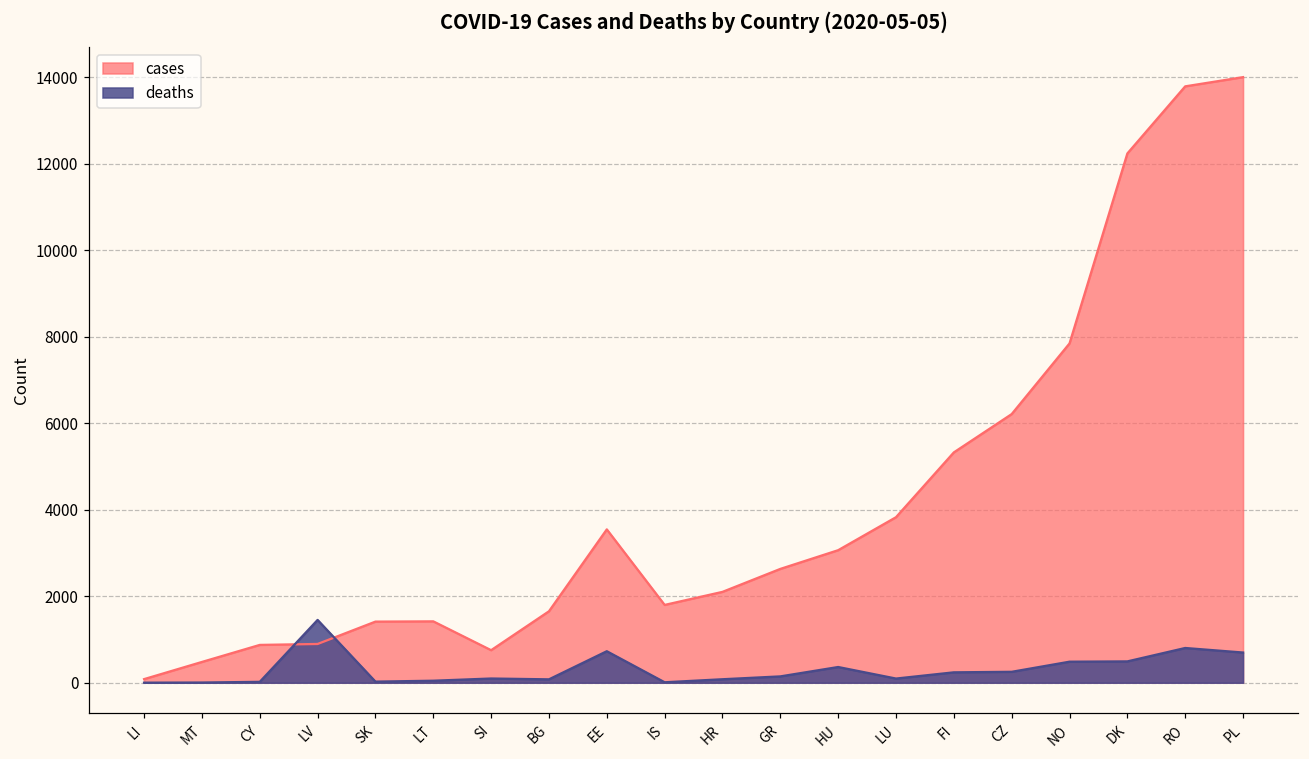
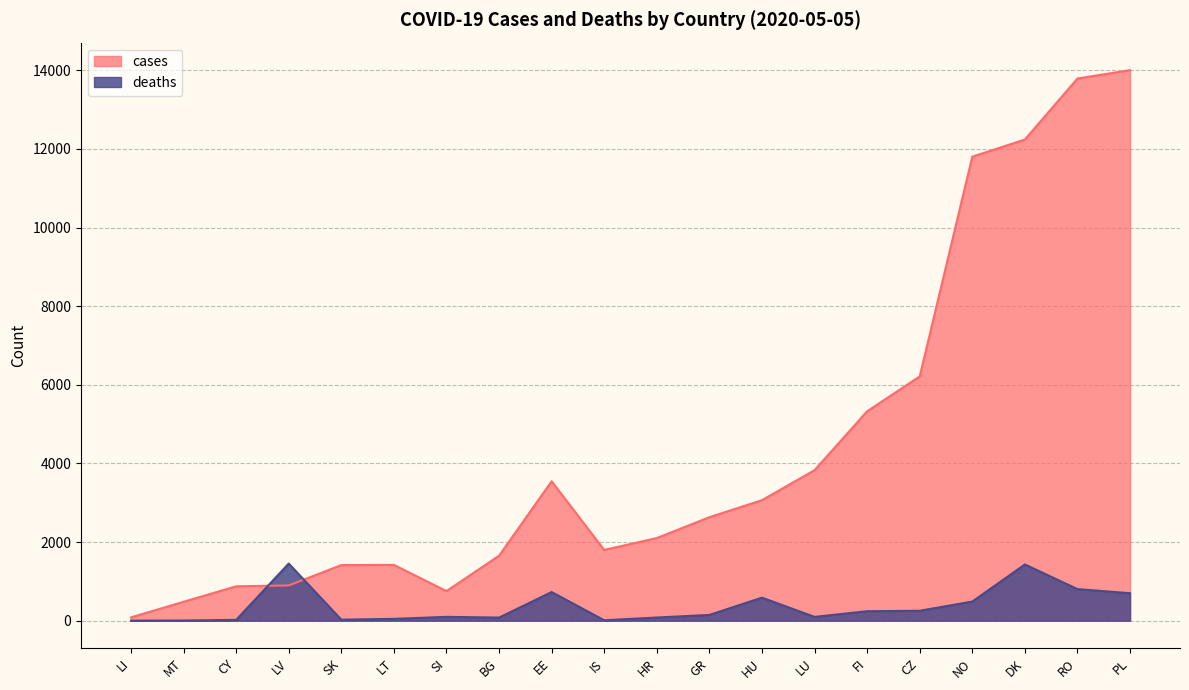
  {
    "cases": {
      "LI": 100,
      "MT": 500,
      "CY": 900,
      "LV": 900,
      "SK": 1400,
      "LT": 1400,
      "SI": 800,
      "BG": 1700,
      "EE": 3500,
      "IS": 1800,
      "HR": 2100,
      "GR": 2600,
      "HU": 3100,
      "LU": 3800,
      "FI": 5300,
      "CZ": 6200,
-     "NO": 7800,
+     "NO": 11800,
      "DK": 12200,
      "RO": 13800,
      "PL": 14000
    },
    "deaths": {
      "LI": 0,
      "MT": 0,
      "CY": 0,
      "LV": 1500,
      "SK": 0,
      "LT": 0,
      "SI": 100,
      "BG": 100,
      "EE": 700,
      "IS": 0,
      "HR": 100,
      "GR": 100,
-     "HU": 400,
+     "HU": 600,
      "LU": 100,
      "FI": 200,
      "CZ": 300,
      "NO": 500,
-     "DK": 500,
+     "DK": 1400,
      "RO": 800,
      "PL": 700
    }
  }
